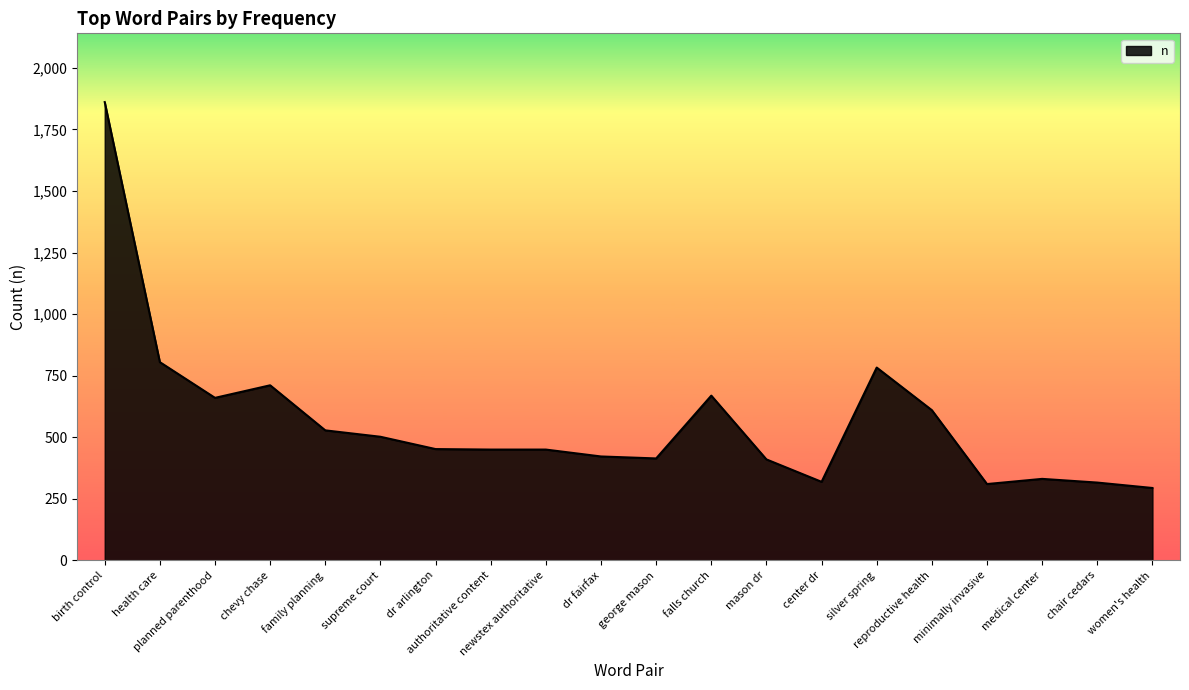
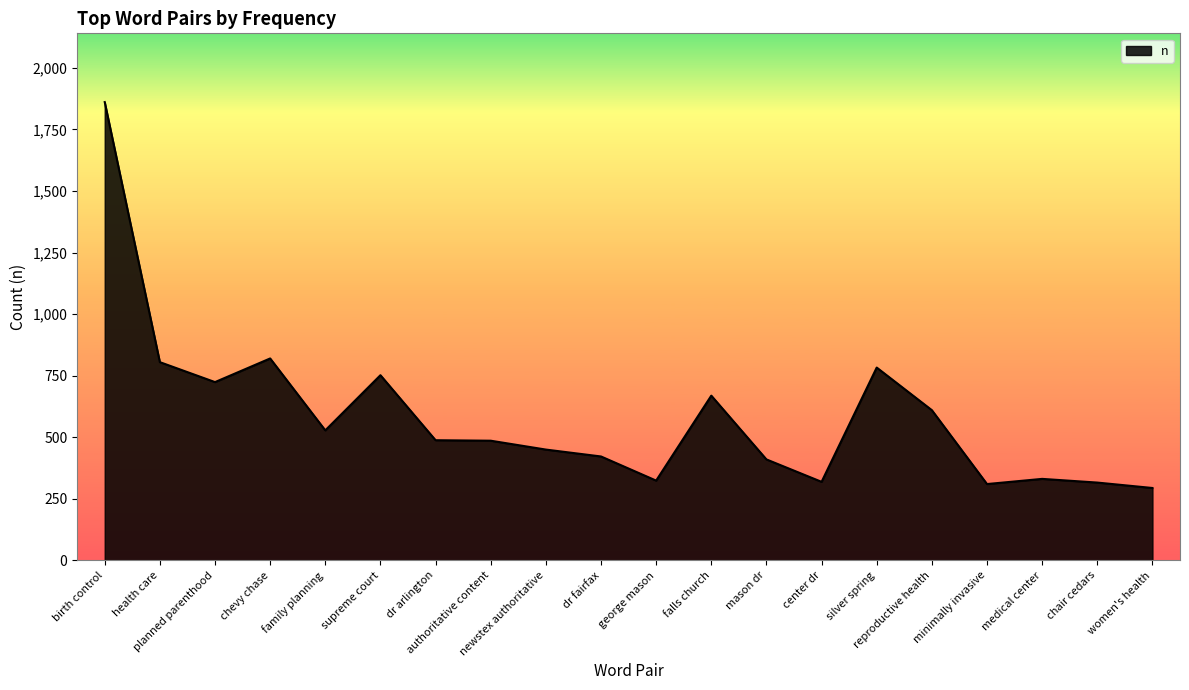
  {
    "birth control": "1,860",
    "health care": "810",
-   "planned parenthood": "660",
-   "chevy chase": "710",
+   "planned parenthood": "720",
+   "chevy chase": "820",
    "family planning": "530",
-   "supreme court": "500",
-   "dr arlington": "450",
-   "authoritative content": "450",
+   "supreme court": "750",
+   "dr arlington": "490",
+   "authoritative content": "490",
    "newstex authoritative": "450",
    "dr fairfax": "420",
-   "george mason": "410",
+   "george mason": "320",
    "falls church": "670",
    "mason dr": "410",
    "center dr": "320",
    "silver spring": "780",
    "reproductive health": "610",
    "minimally invasive": "310",
    "medical center": "330",
    "chair cedars": "320",
    "women's health": "290"
  }
